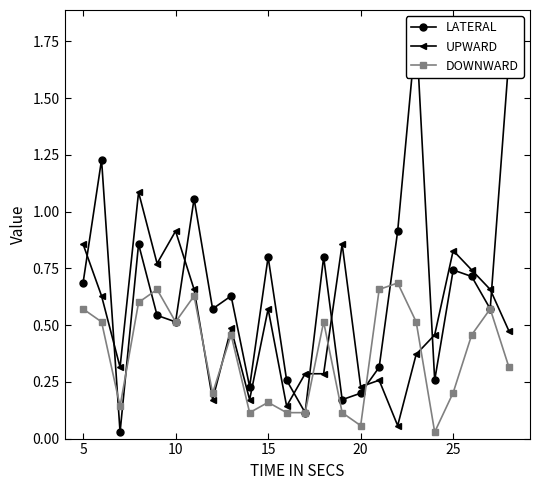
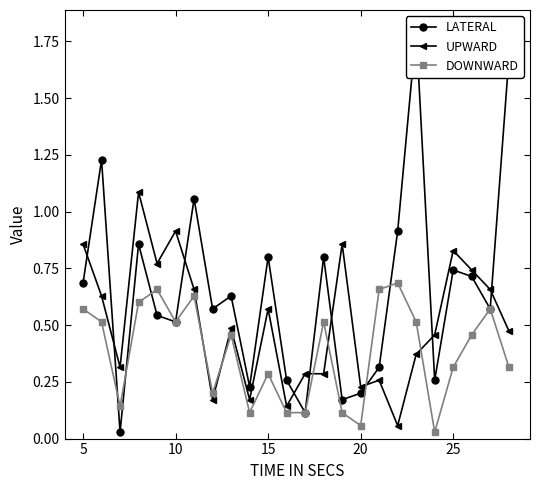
  {
    "DOWNWARD": {
      "5": 0.57,
-     "15": 0.16,
+     "15": 0.29,
      "20": 0.06,
-     "25": 0.20
+     "25": 0.31
    }
  }
